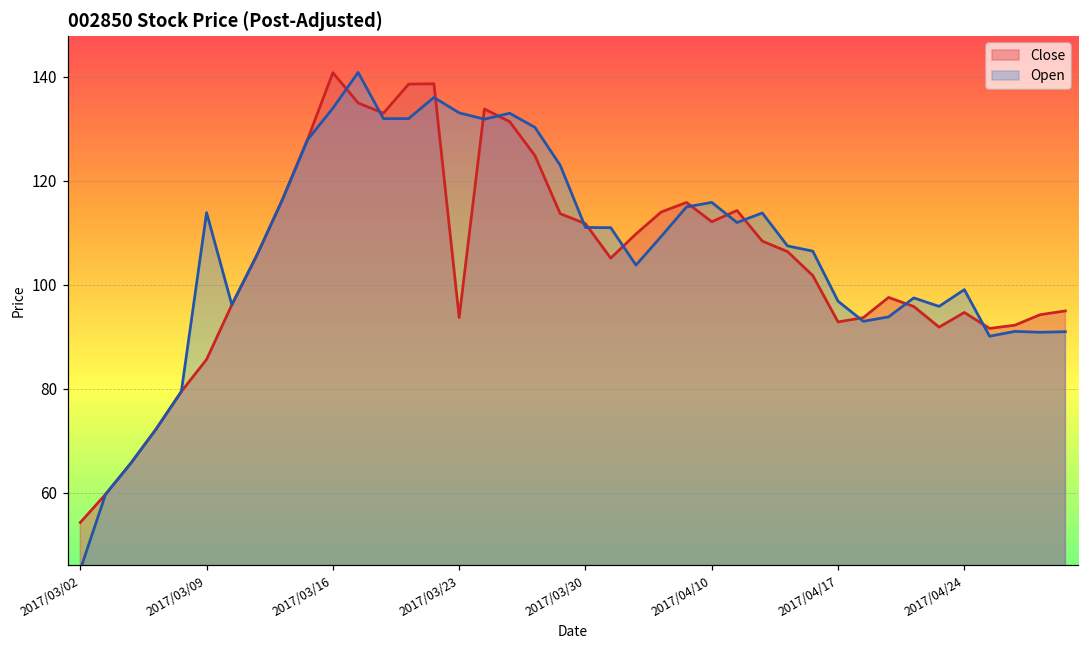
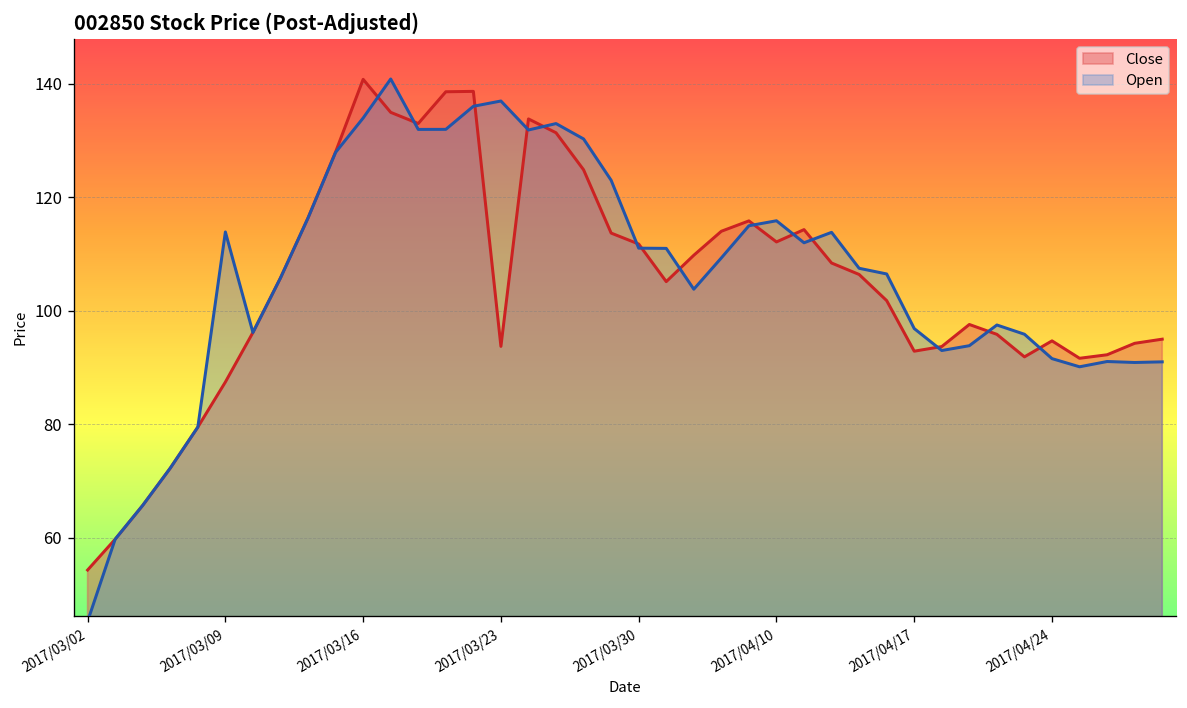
  {
    "Close": {
      "2017/03/02": 54,
-     "2017/03/09": 86,
+     "2017/03/09": 87,
      "2017/03/16": 141,
      "2017/03/23": 94,
      "2017/03/30": 112,
      "2017/04/10": 112,
      "2017/04/17": 93,
      "2017/04/24": 95
    },
    "Open": {
      "2017/03/09": 114,
      "2017/03/16": 134,
-     "2017/03/23": 133,
+     "2017/03/23": 137,
      "2017/03/30": 111,
      "2017/04/10": 116,
      "2017/04/17": 97,
-     "2017/04/24": 99
+     "2017/04/24": 92
    }
  }
